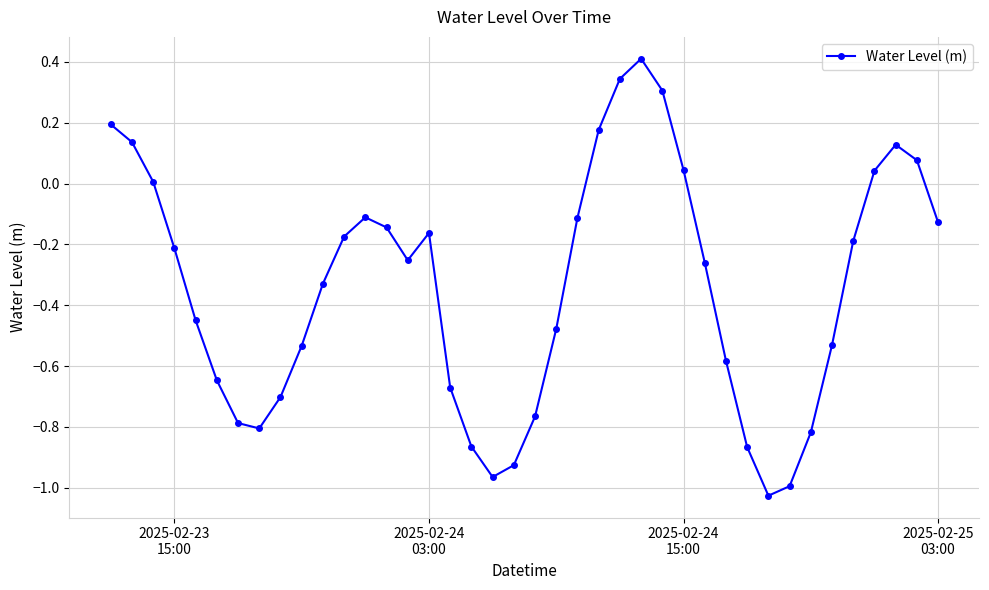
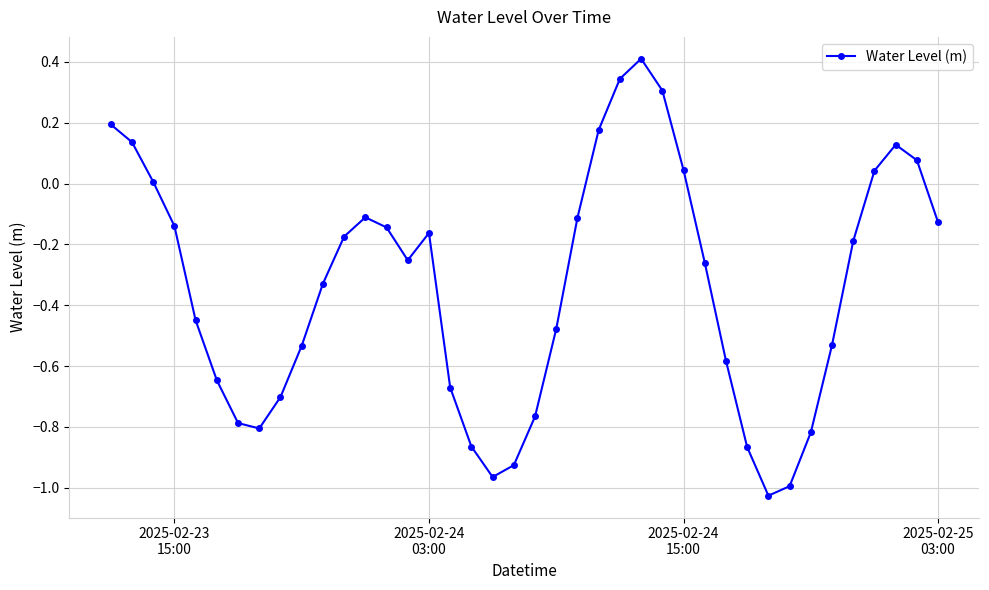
  {
-   "2025-02-23 15:00": -0.21,
+   "2025-02-23 15:00": -0.14,
    "2025-02-24 03:00": -0.16,
    "2025-02-24 15:00": 0.04,
    "2025-02-25 03:00": -0.13
  }
